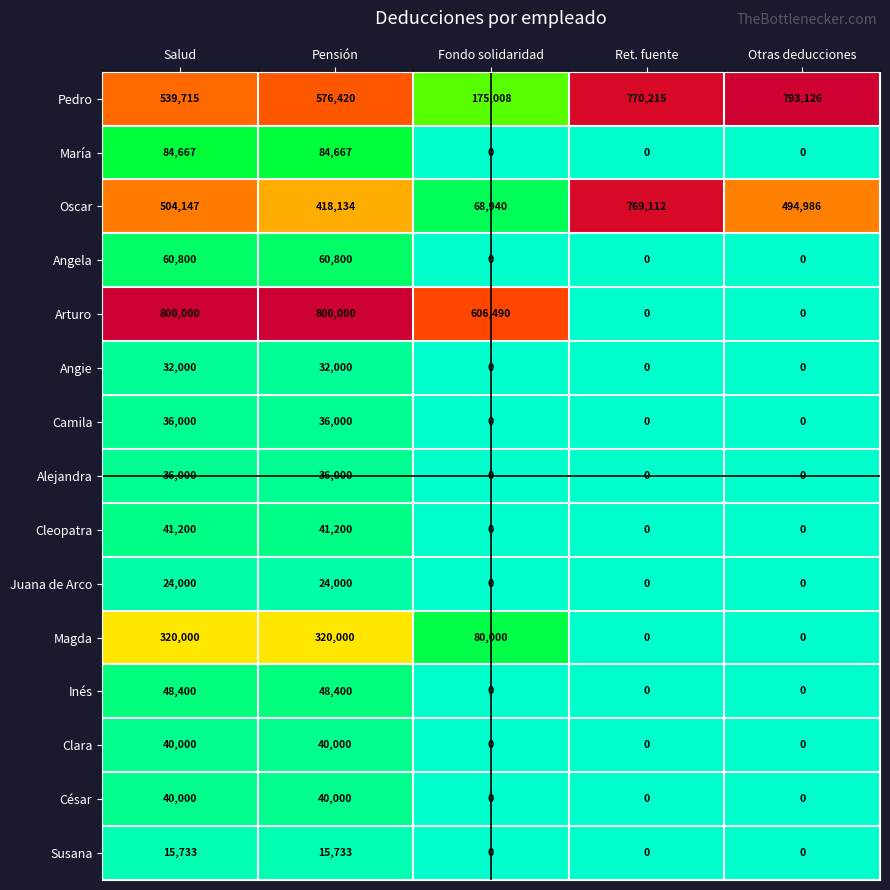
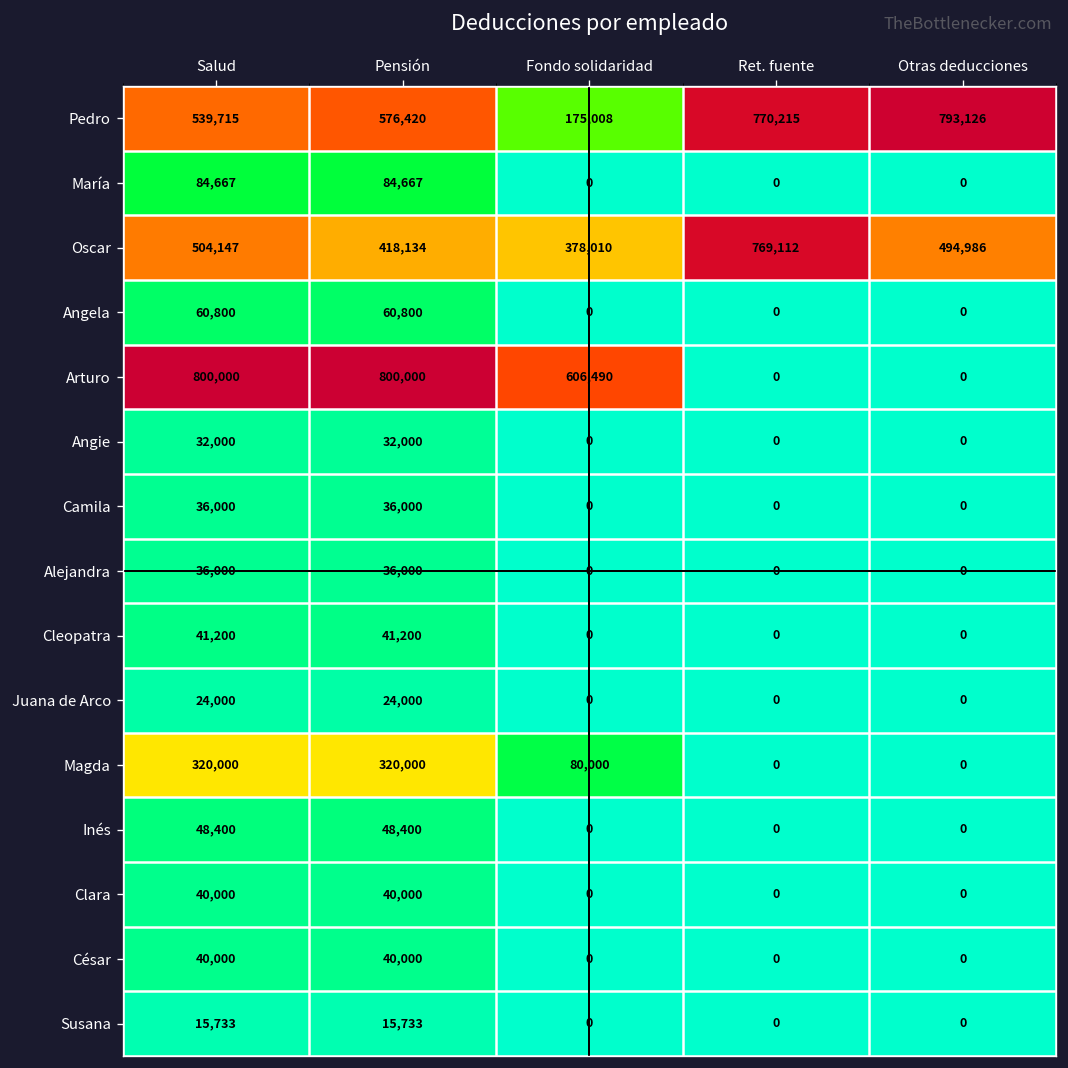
  {
    "Pedro": {
      "Salud": "539,715",
      "Pensión": "576,420",
      "Fondo solidaridad": "175,008",
      "Ret. fuente": "770,215",
      "Otras deducciones": "793,126"
    },
    "María": {
      "Salud": "84,667",
      "Pensión": "84,667",
      "Fondo solidaridad": "0",
      "Ret. fuente": "0",
      "Otras deducciones": "0"
    },
    "Oscar": {
      "Salud": "504,147",
      "Pensión": "418,134",
-     "Fondo solidaridad": "68,940",
+     "Fondo solidaridad": "378,010",
      "Ret. fuente": "769,112",
      "Otras deducciones": "494,986"
    },
    "Angela": {
      "Salud": "60,800",
      "Pensión": "60,800",
      "Fondo solidaridad": "0",
      "Ret. fuente": "0",
      "Otras deducciones": "0"
    },
    "Arturo": {
      "Salud": "800,000",
      "Pensión": "800,000",
      "Fondo solidaridad": "606,490",
      "Ret. fuente": "0",
      "Otras deducciones": "0"
    },
    "Angie": {
      "Salud": "32,000",
      "Pensión": "32,000",
      "Fondo solidaridad": "0",
      "Ret. fuente": "0",
      "Otras deducciones": "0"
    },
    "Camila": {
      "Salud": "36,000",
      "Pensión": "36,000",
      "Fondo solidaridad": "0",
      "Ret. fuente": "0",
      "Otras deducciones": "0"
    },
    "Alejandra": {
      "Salud": "36,000",
      "Pensión": "36,000",
      "Fondo solidaridad": "0",
      "Ret. fuente": "0",
      "Otras deducciones": "0"
    },
    "Cleopatra": {
      "Salud": "41,200",
      "Pensión": "41,200",
      "Fondo solidaridad": "0",
      "Ret. fuente": "0",
      "Otras deducciones": "0"
    },
    "Juana de Arco": {
      "Salud": "24,000",
      "Pensión": "24,000",
      "Fondo solidaridad": "0",
      "Ret. fuente": "0",
      "Otras deducciones": "0"
    },
    "Magda": {
      "Salud": "320,000",
      "Pensión": "320,000",
      "Fondo solidaridad": "80,000",
      "Ret. fuente": "0",
      "Otras deducciones": "0"
    },
    "Inés": {
      "Salud": "48,400",
      "Pensión": "48,400",
      "Fondo solidaridad": "0",
      "Ret. fuente": "0",
      "Otras deducciones": "0"
    },
    "Clara": {
      "Salud": "40,000",
      "Pensión": "40,000",
      "Fondo solidaridad": "0",
      "Ret. fuente": "0",
      "Otras deducciones": "0"
    },
    "César": {
      "Salud": "40,000",
      "Pensión": "40,000",
      "Fondo solidaridad": "0",
      "Ret. fuente": "0",
      "Otras deducciones": "0"
    },
    "Susana": {
      "Salud": "15,733",
      "Pensión": "15,733",
      "Fondo solidaridad": "0",
      "Ret. fuente": "0",
      "Otras deducciones": "0"
    }
  }
